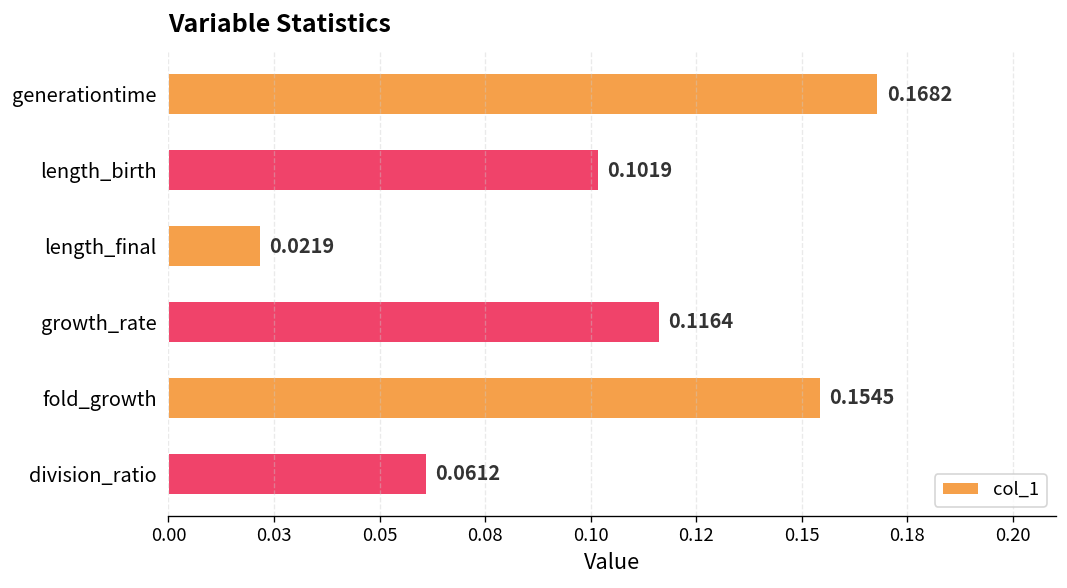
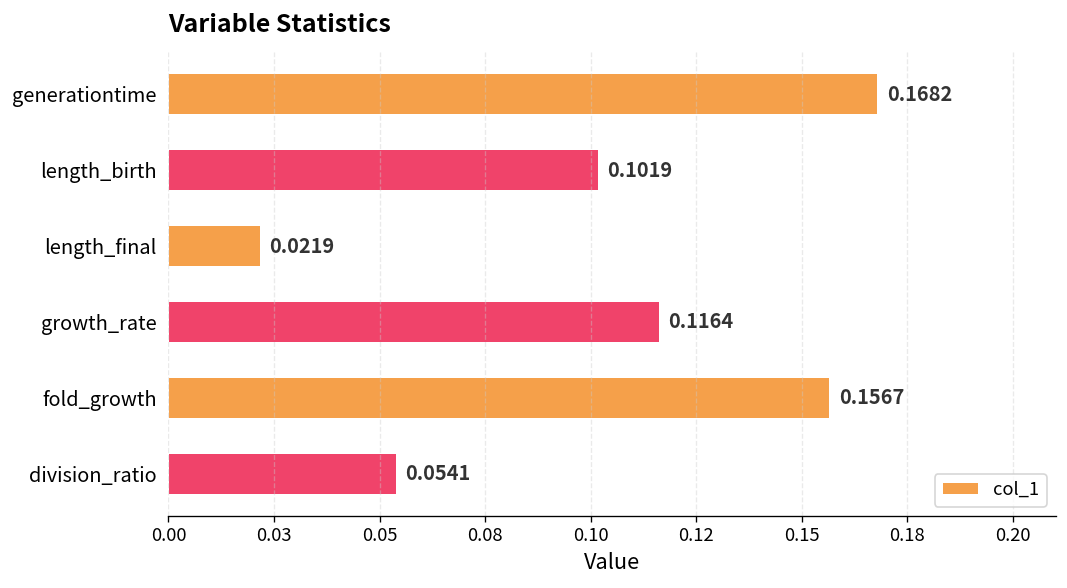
  {
    "generationtime": 0.1682,
    "length_birth": 0.1019,
    "length_final": 0.0219,
    "growth_rate": 0.1164,
-   "fold_growth": 0.1545,
-   "division_ratio": 0.0612
+   "fold_growth": 0.1567,
+   "division_ratio": 0.0541
  }
